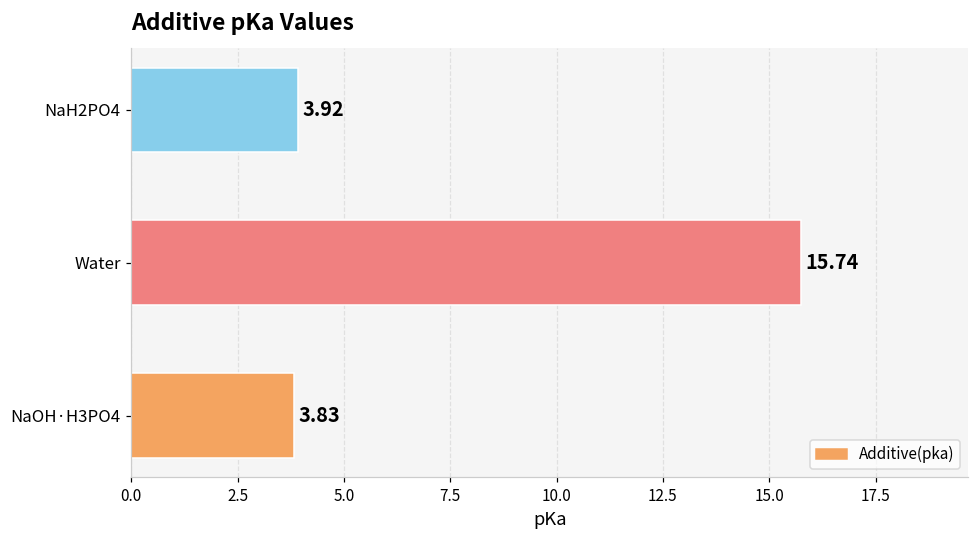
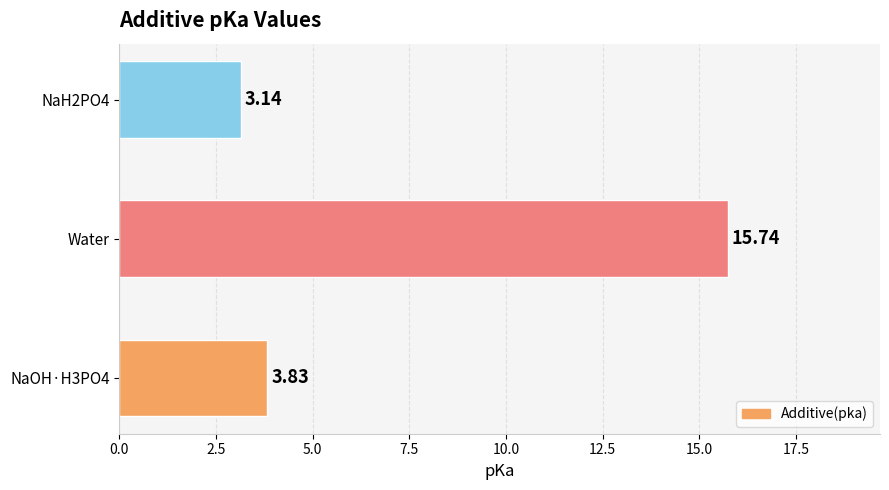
  {
-   "NaH2PO4": 3.92,
+   "NaH2PO4": 3.14,
    "Water": 15.74,
    "NaOH·H3PO4": 3.83
  }
